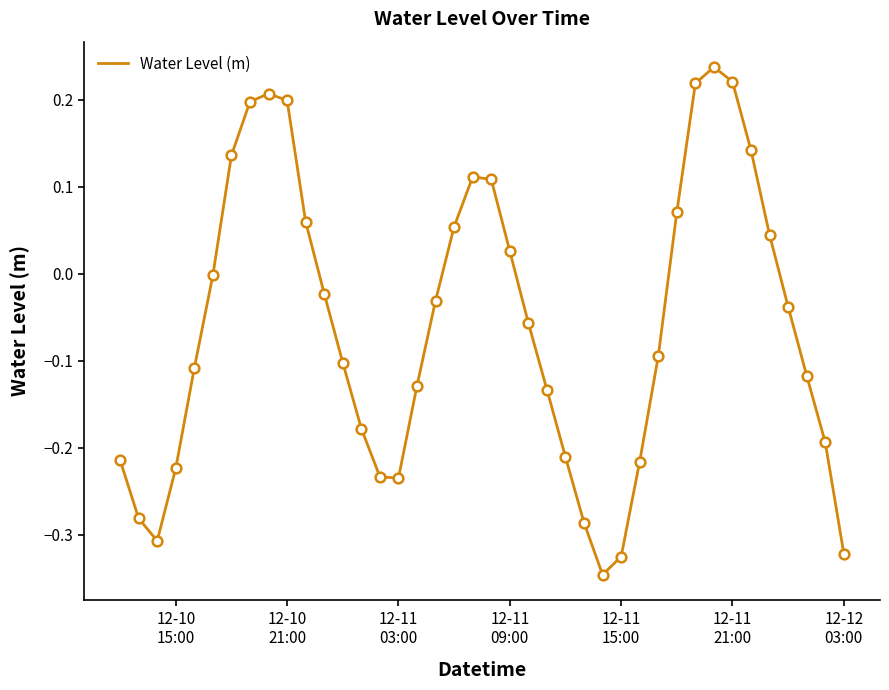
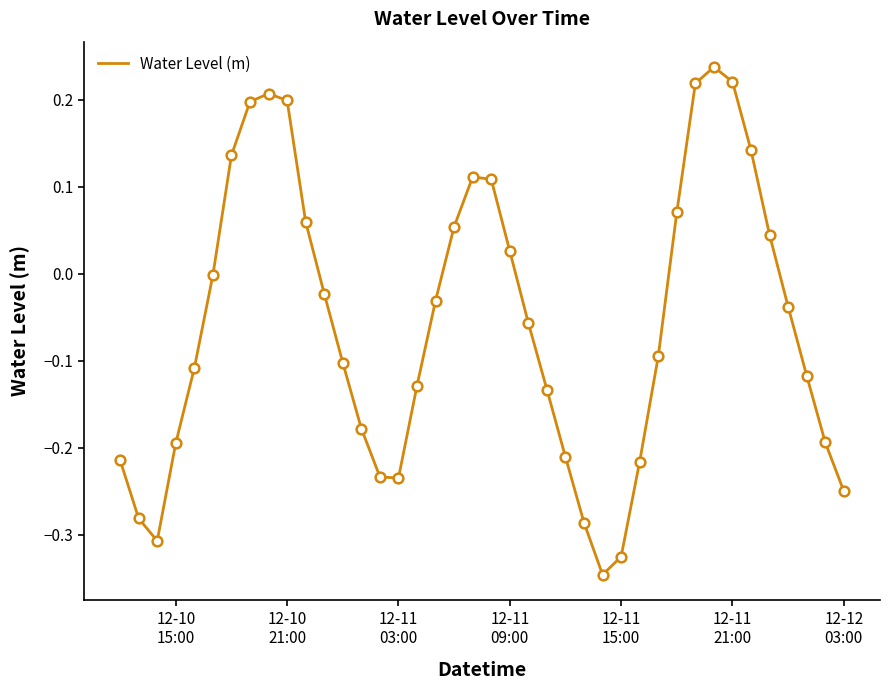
  {
-   "12-10 15:00": -0.22,
+   "12-10 15:00": -0.19,
    "12-10 21:00": 0.20,
    "12-11 03:00": -0.24,
    "12-11 09:00": 0.03,
    "12-11 15:00": -0.33,
    "12-11 21:00": 0.22,
-   "12-12 03:00": -0.32
+   "12-12 03:00": -0.25
  }
